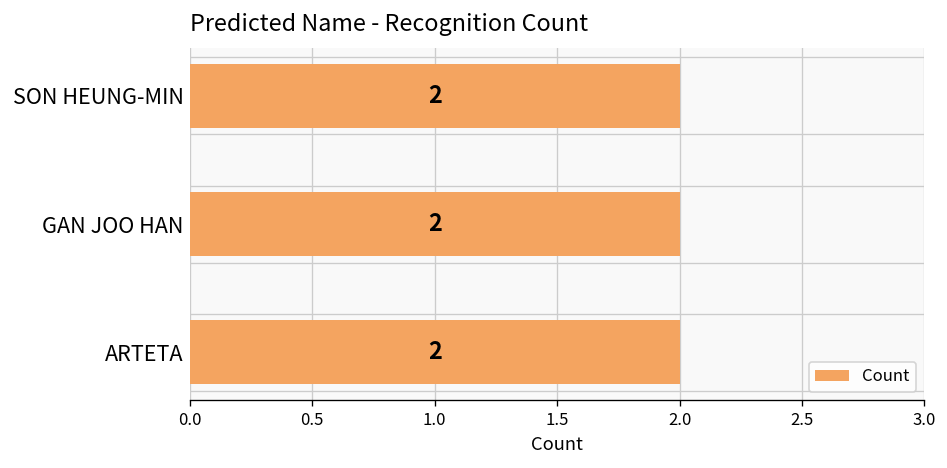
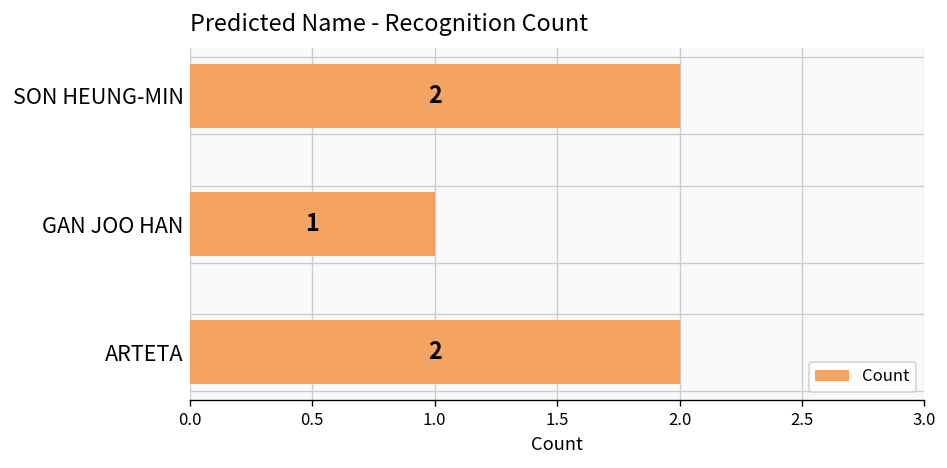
  {
    "SON HEUNG-MIN": 2,
-   "GAN JOO HAN": 2,
+   "GAN JOO HAN": 1,
    "ARTETA": 2
  }
